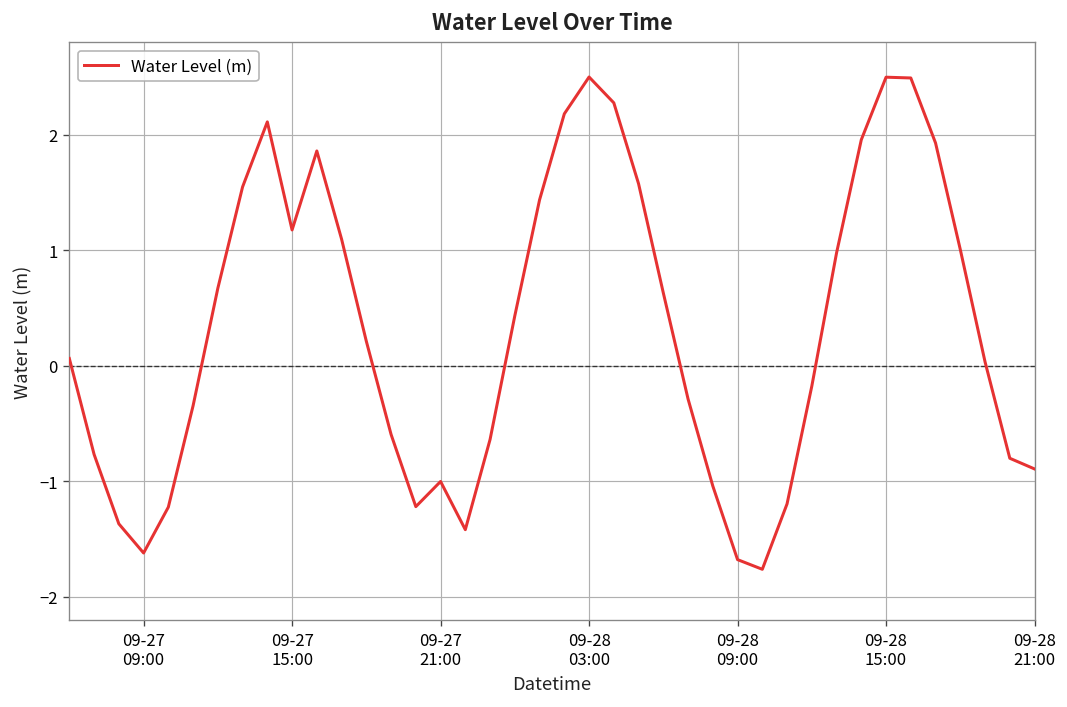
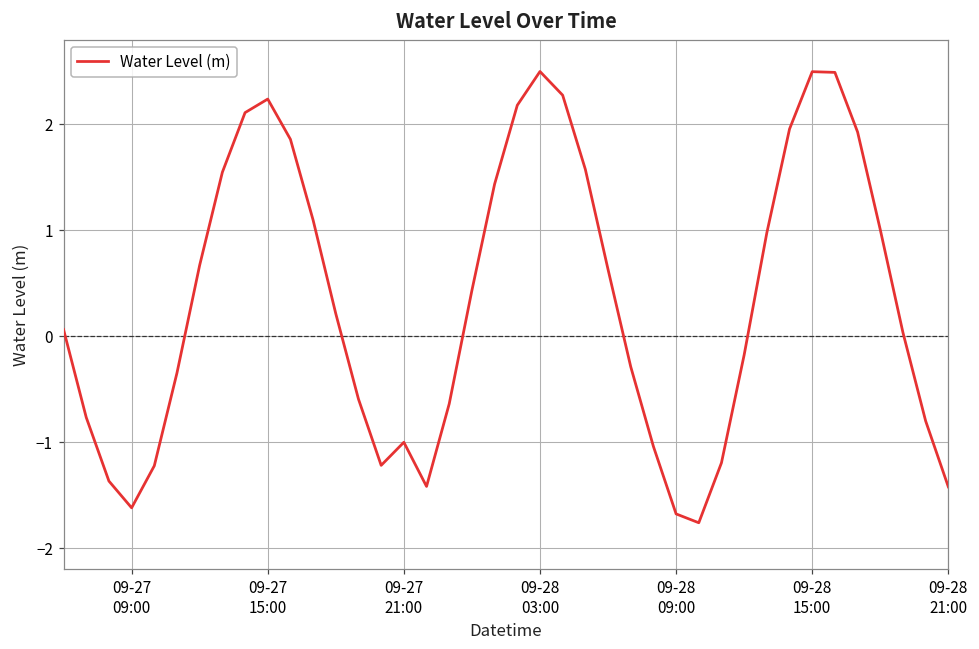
  {
    "09-27 09:00": -1.6,
-   "09-27 15:00": 1.2,
+   "09-27 15:00": 2.2,
    "09-27 21:00": -1.0,
    "09-28 03:00": 2.5,
    "09-28 09:00": -1.7,
    "09-28 15:00": 2.5,
-   "09-28 21:00": -0.9
+   "09-28 21:00": -1.4
  }
